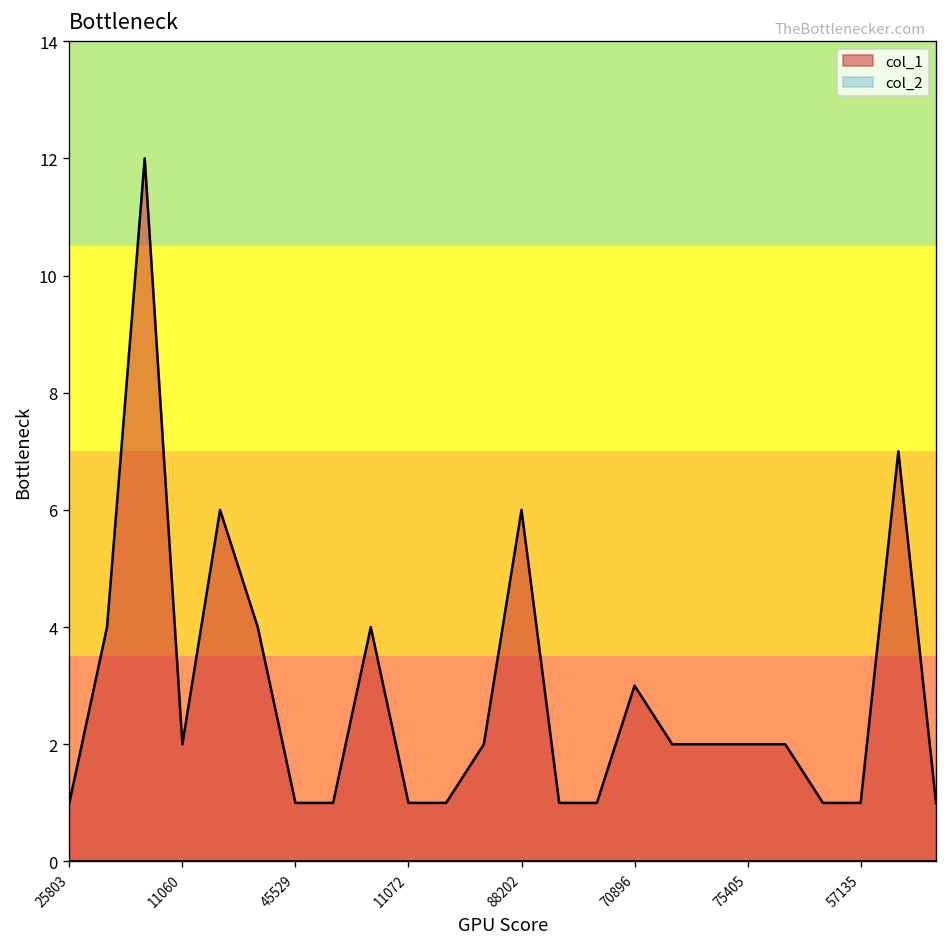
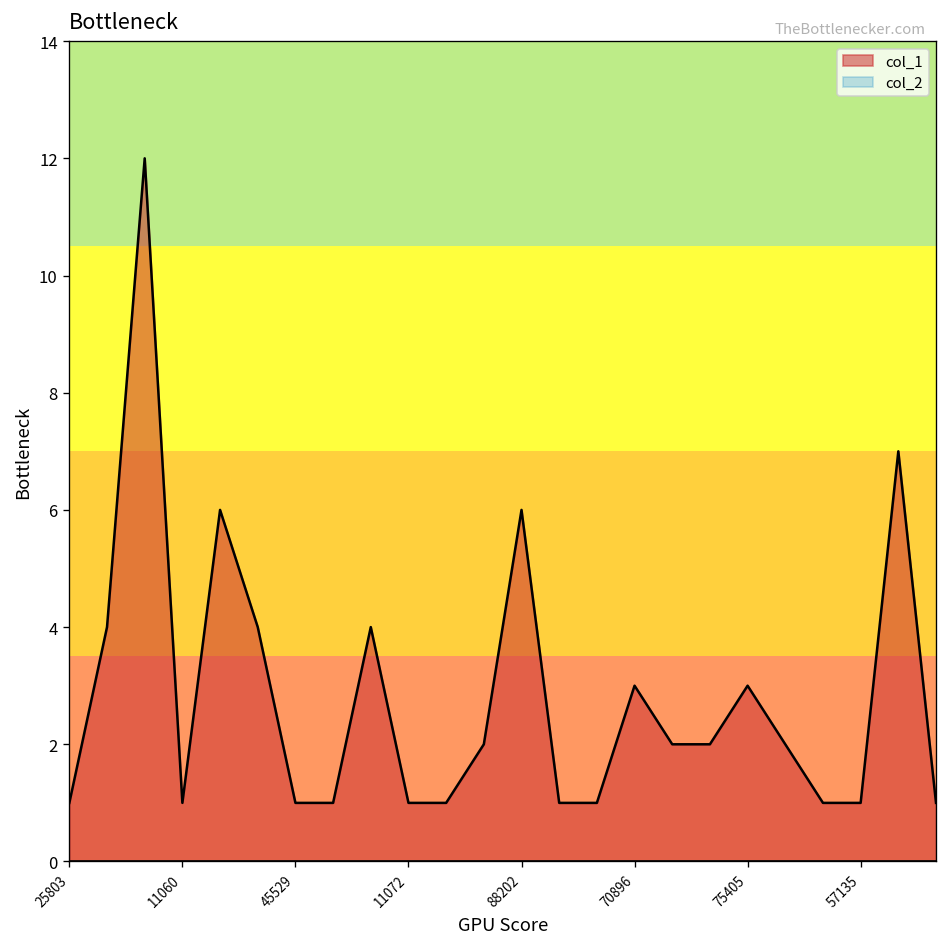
  {
    "col_1": {
      "25803": 1,
-     "11060": 2,
+     "11060": 1,
      "45529": 1,
      "11072": 1,
      "88202": 6,
      "70896": 3,
-     "75405": 2,
+     "75405": 3,
      "57135": 1
    },
    "col_2": {
      "25803": 0,
      "11060": 0,
      "45529": 0,
      "11072": 0,
      "88202": 0,
      "70896": 0,
      "75405": 0,
      "57135": 0
    }
  }
